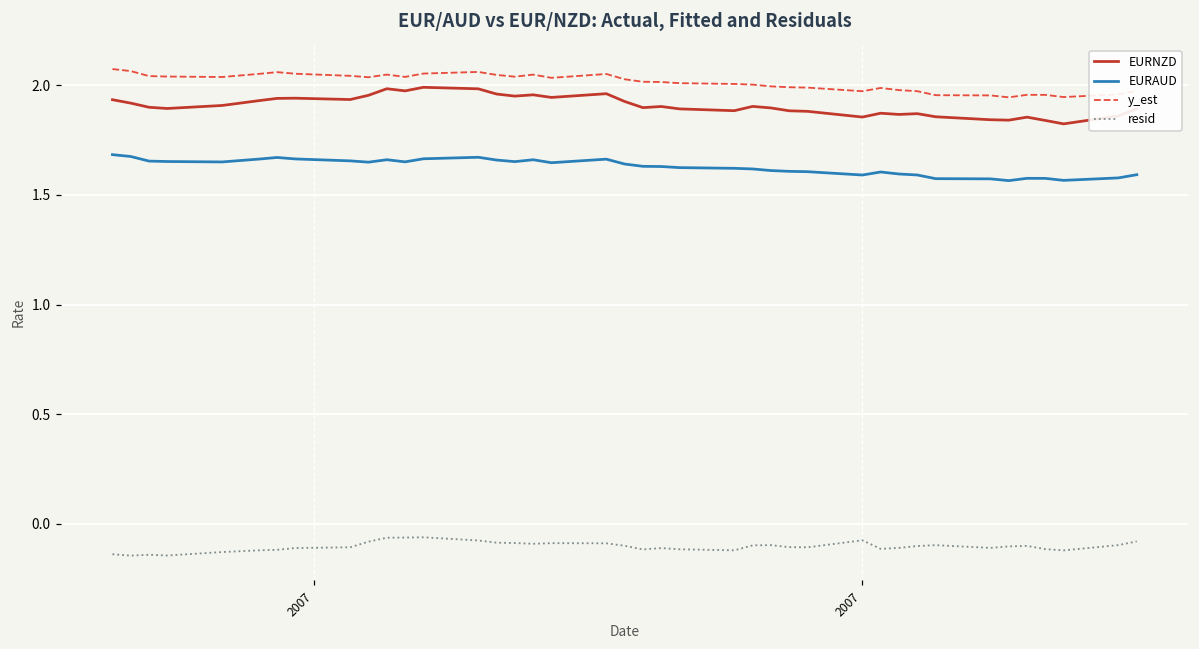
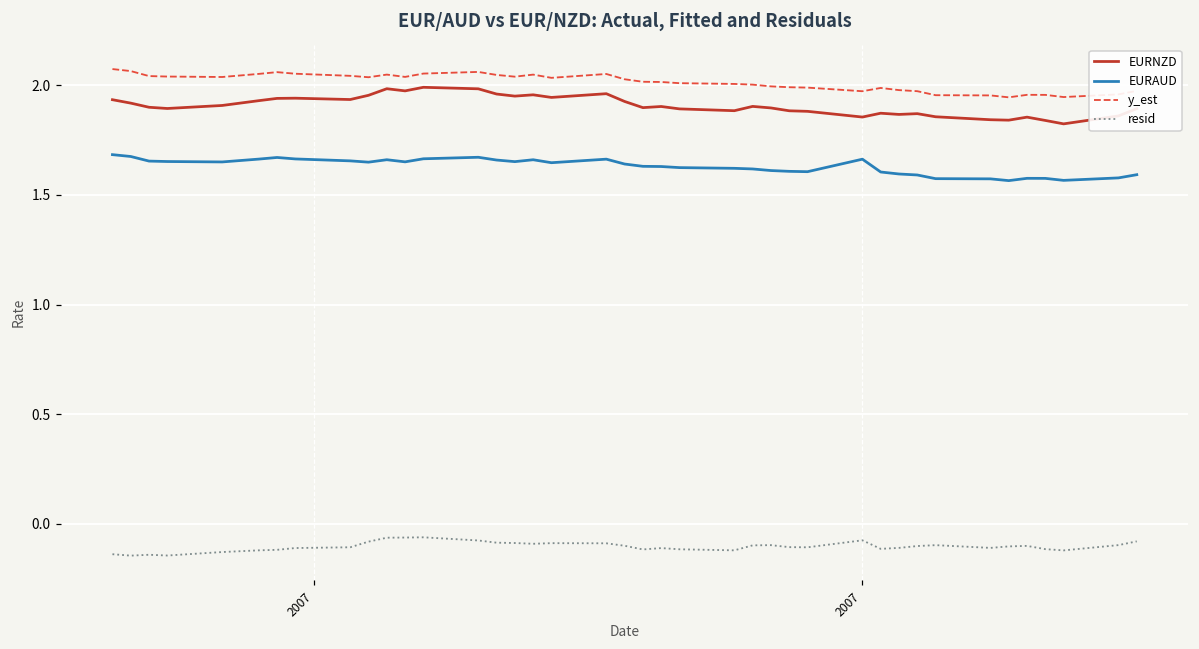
  {
    "EURAUD": {
-     "2007": 1.59
+     "2007": 1.66
    },
    "resid": {
      "2007": -0.08
    }
  }
